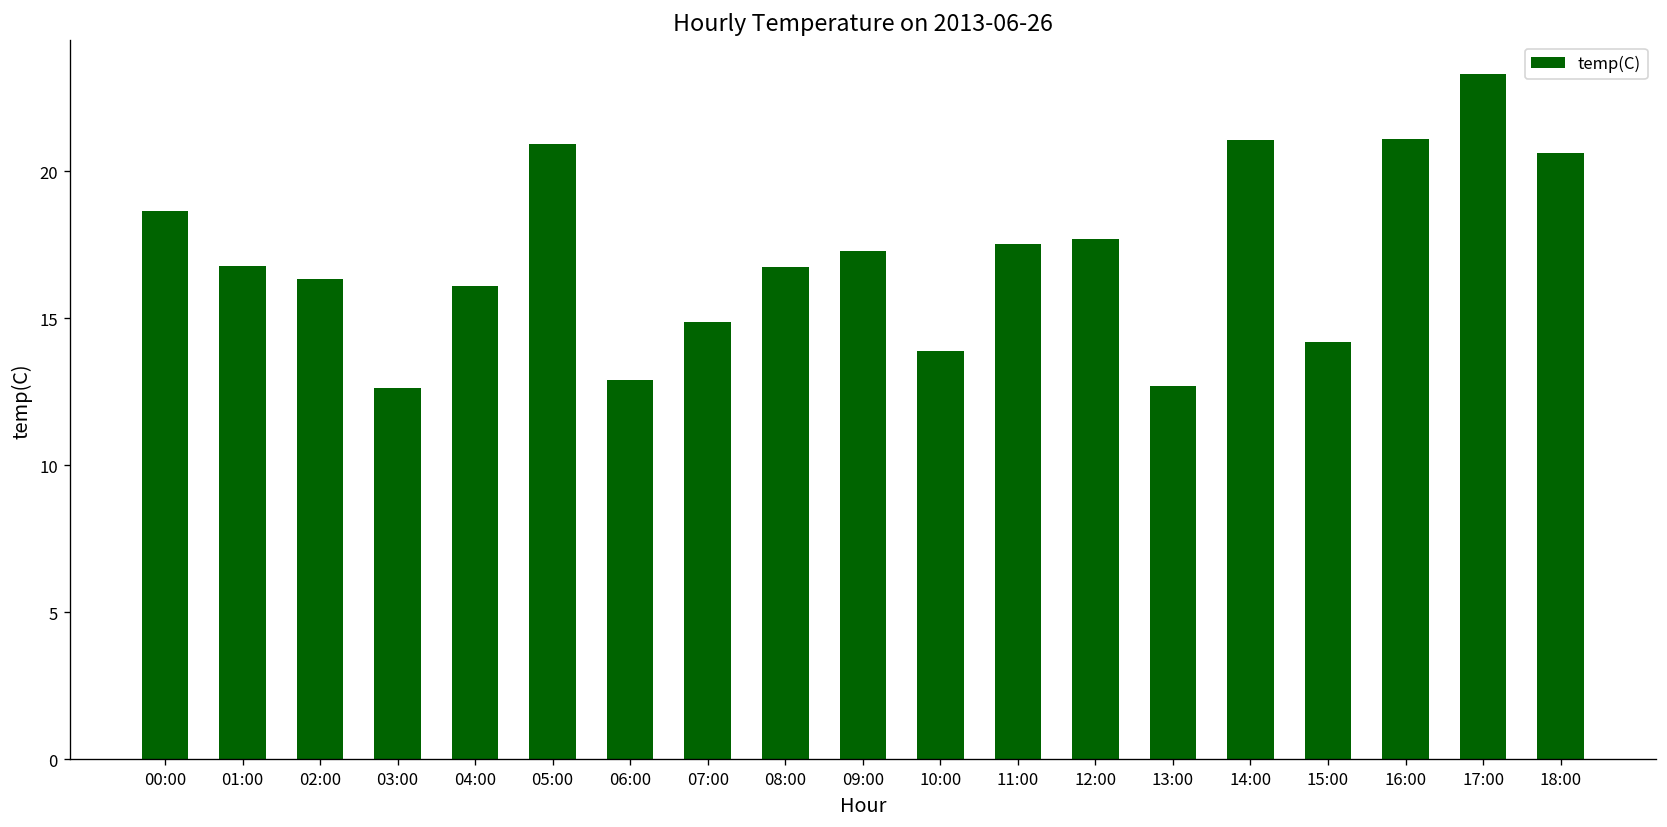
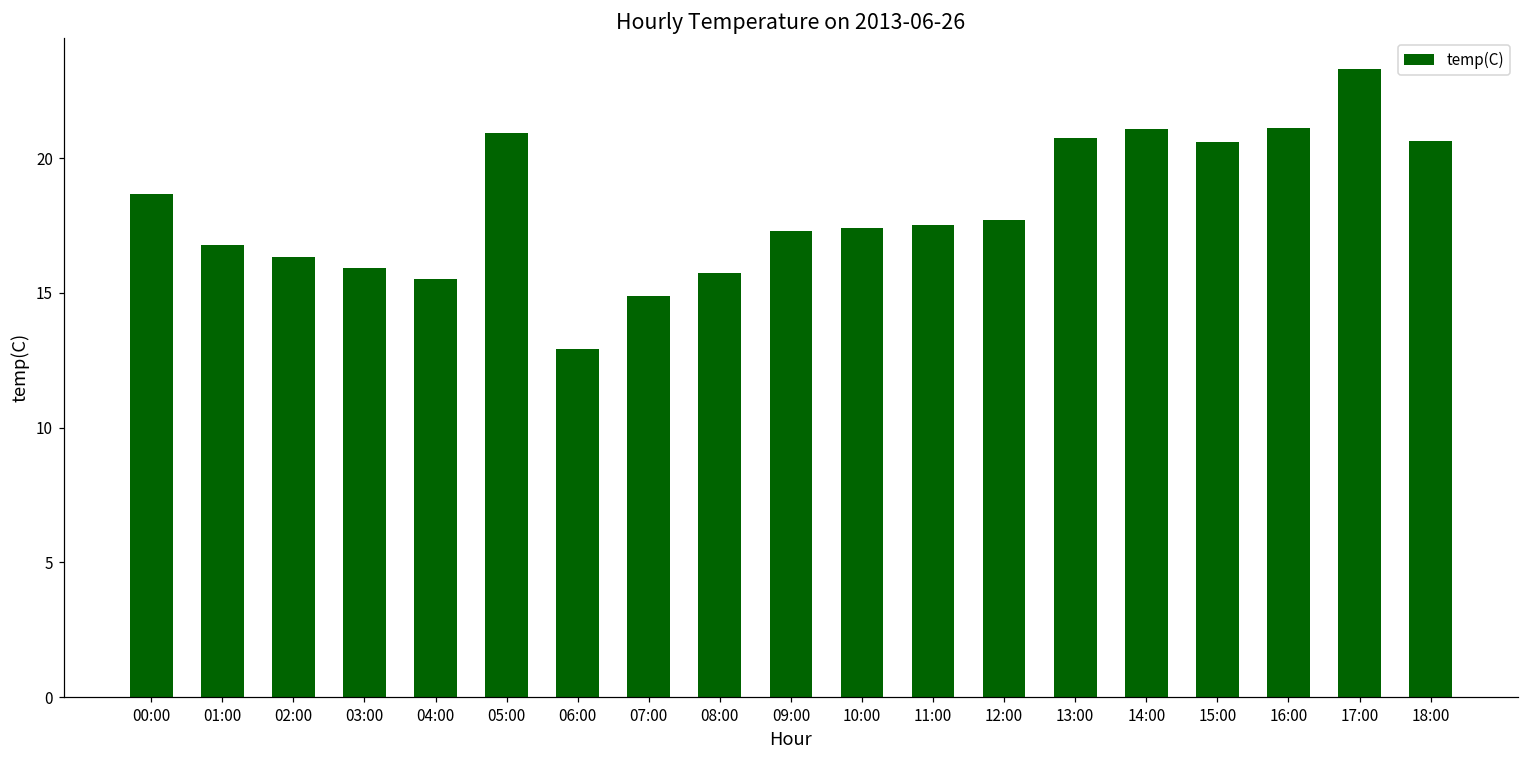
  {
    "00:00": 18.7,
    "01:00": 16.8,
    "02:00": 16.3,
-   "03:00": 12.6,
-   "04:00": 16.1,
+   "03:00": 15.9,
+   "04:00": 15.5,
    "05:00": 20.9,
    "06:00": 12.9,
    "07:00": 14.9,
-   "08:00": 16.8,
+   "08:00": 15.7,
    "09:00": 17.3,
-   "10:00": 13.9,
+   "10:00": 17.4,
    "11:00": 17.5,
    "12:00": 17.7,
-   "13:00": 12.7,
+   "13:00": 20.7,
    "14:00": 21.1,
-   "15:00": 14.2,
+   "15:00": 20.6,
    "16:00": 21.1,
    "17:00": 23.3,
    "18:00": 20.6
  }
